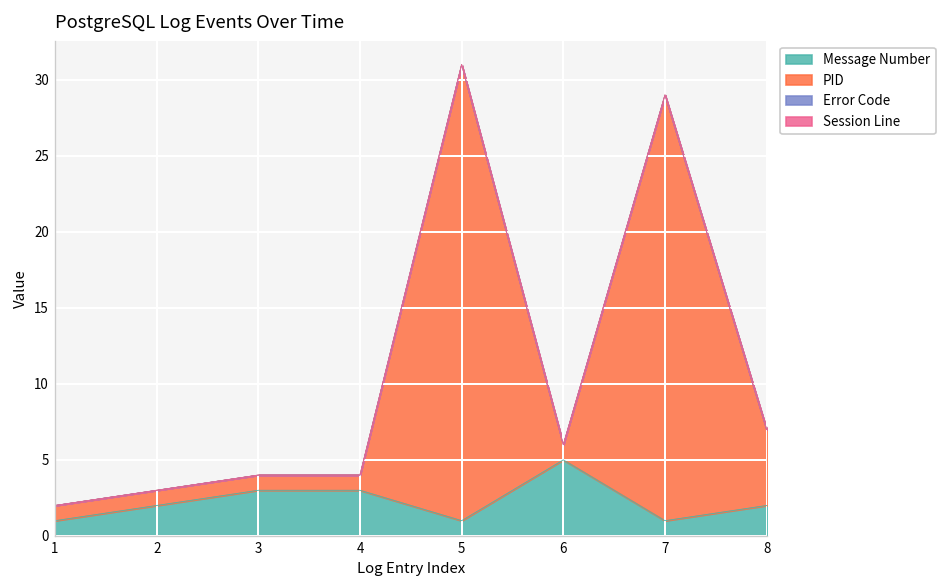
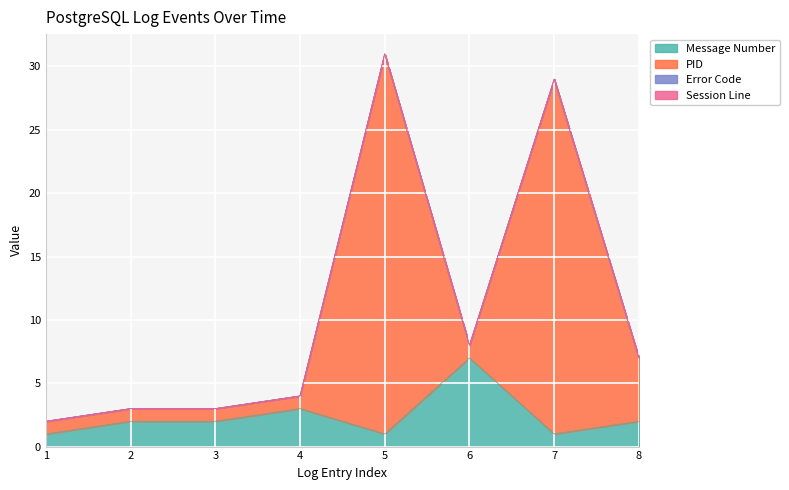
  {
    "Message Number": {
      "1": 1,
      "2": 2,
-     "3": 3,
+     "3": 2,
      "4": 3,
      "5": 1,
-     "6": 5,
+     "6": 7,
      "7": 1,
      "8": 2
    }
  }
